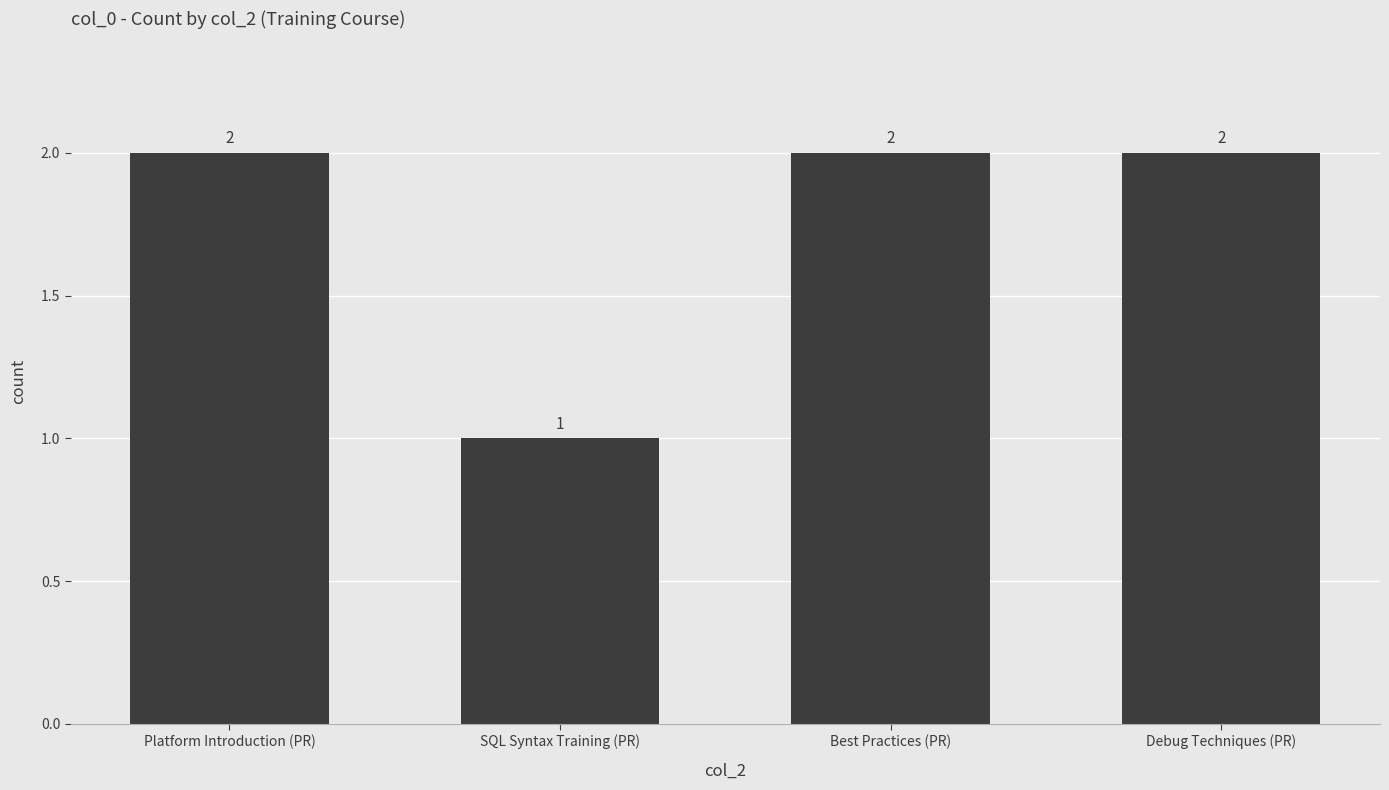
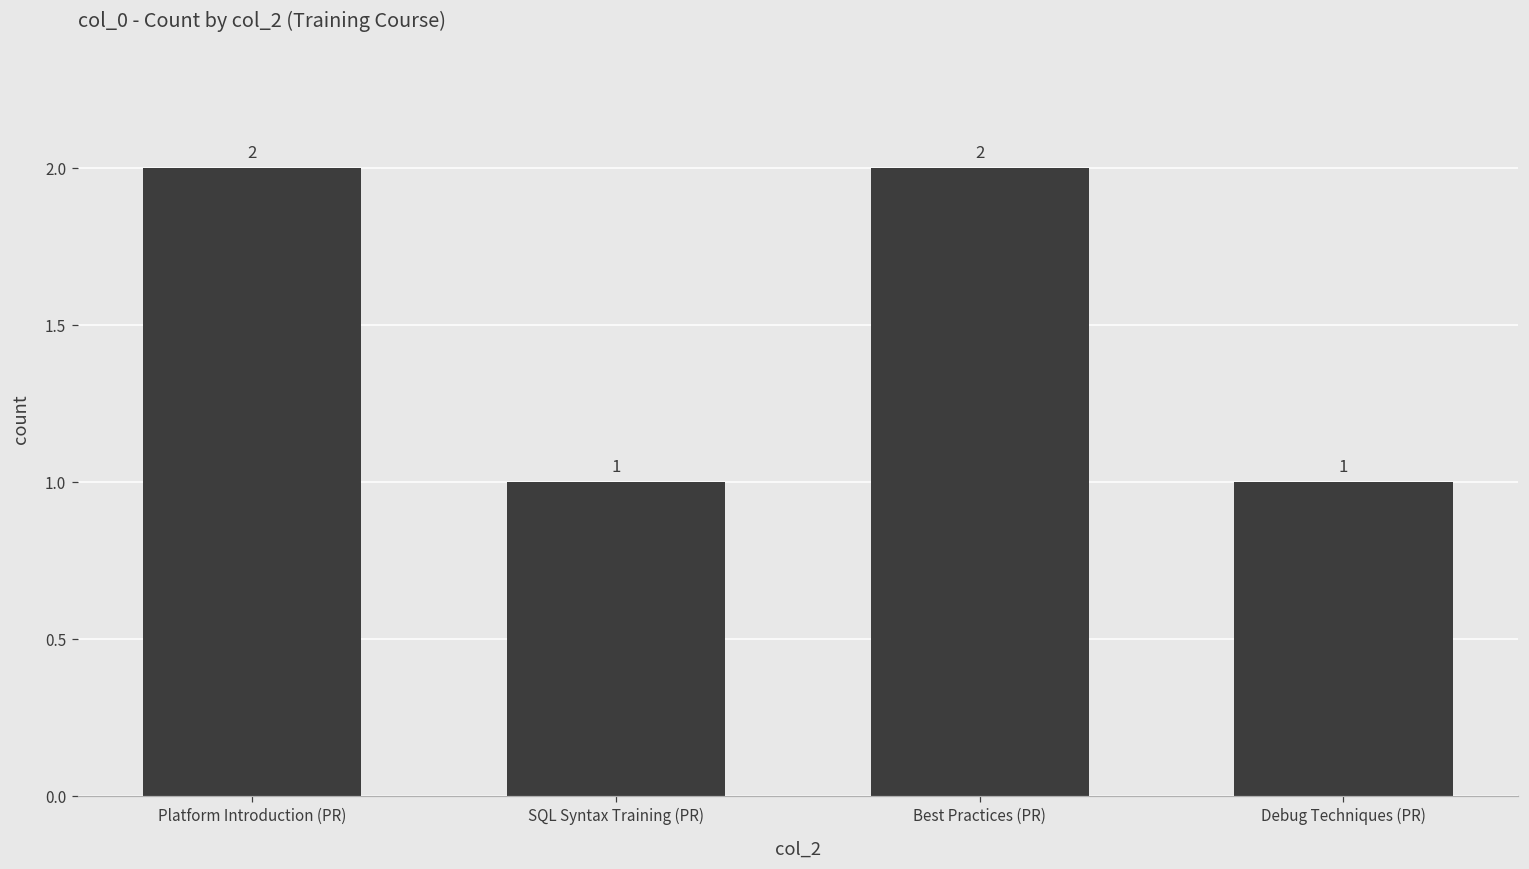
  {
    "Platform Introduction (PR)": 2,
    "SQL Syntax Training (PR)": 1,
    "Best Practices (PR)": 2,
-   "Debug Techniques (PR)": 2
+   "Debug Techniques (PR)": 1
  }
